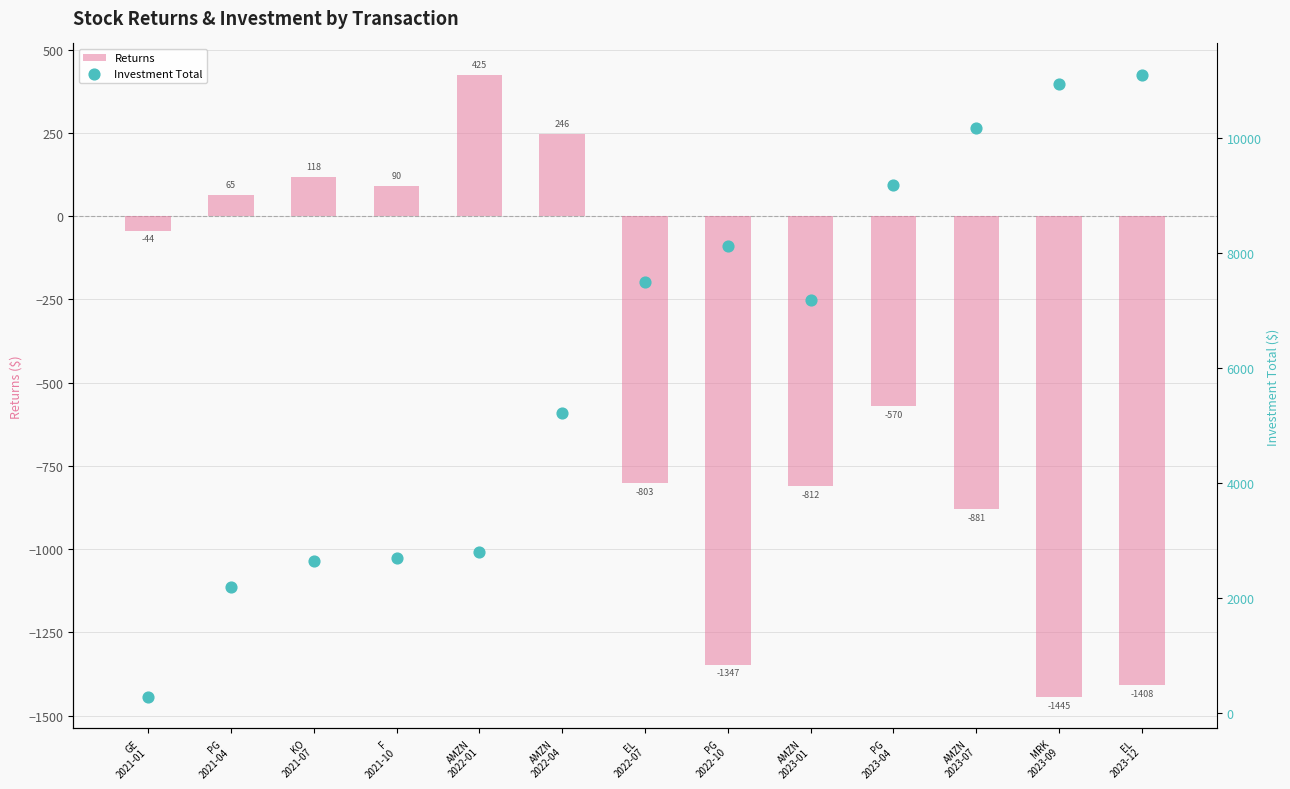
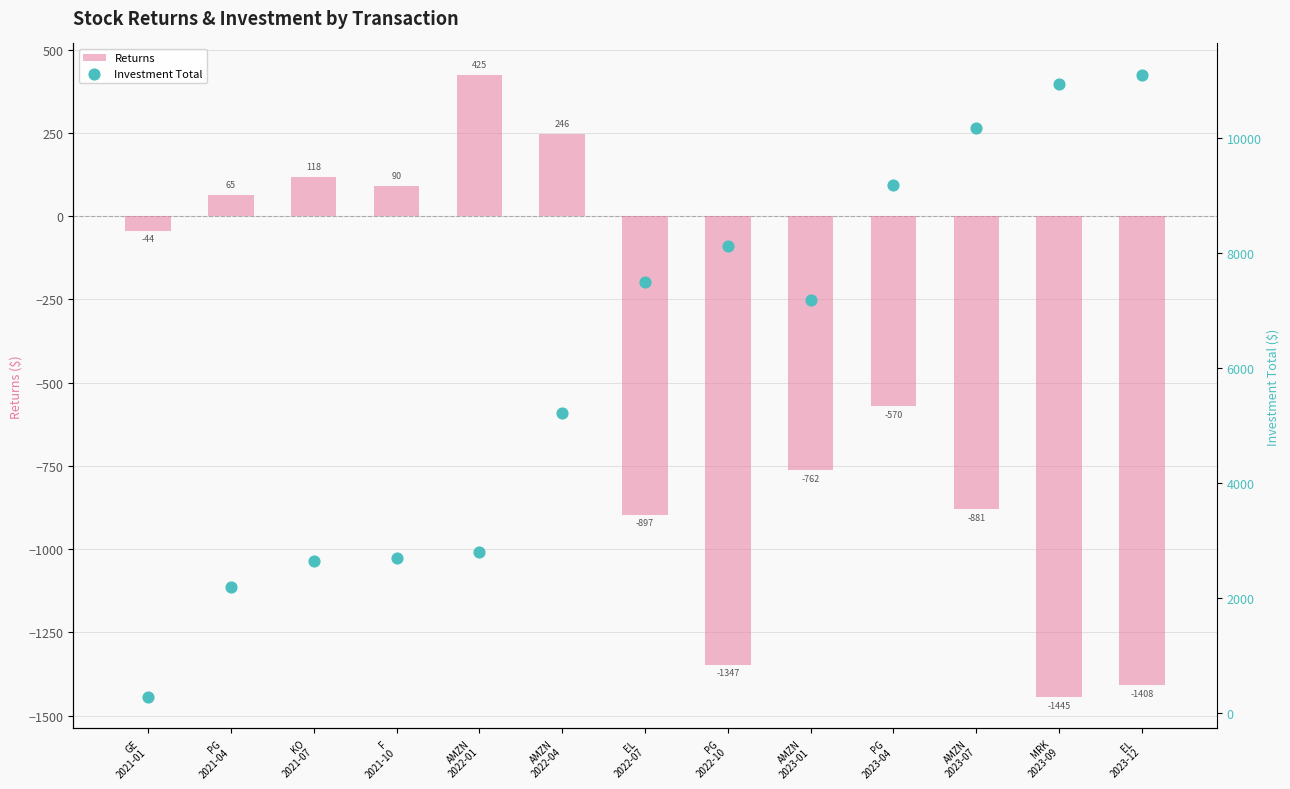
  {
    "Returns": {
      "GE 2021-01": -44,
      "PG 2021-04": 65,
      "KO 2021-07": 118,
      "F 2021-10": 90,
      "AMZN 2022-01": 425,
      "AMZN 2022-04": 246,
-     "EL 2022-07": -803,
+     "EL 2022-07": -897,
      "PG 2022-10": -1347,
-     "AMZN 2023-01": -812,
+     "AMZN 2023-01": -762,
      "PG 2023-04": -570,
      "AMZN 2023-07": -881,
      "MRK 2023-09": -1445,
      "EL 2023-12": -1408
    }
  }
